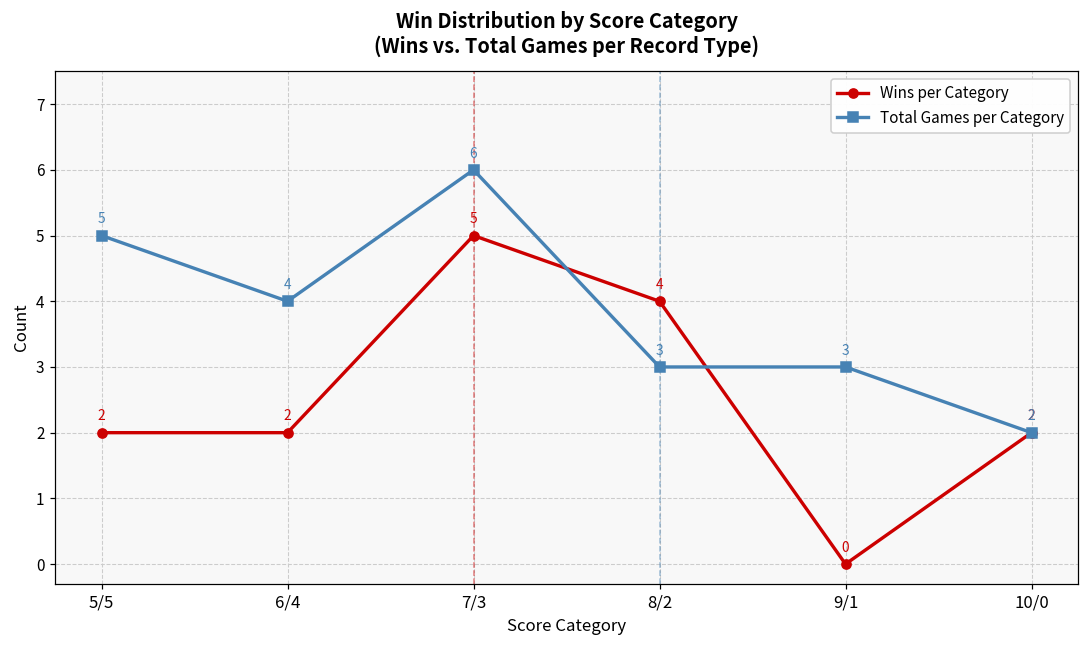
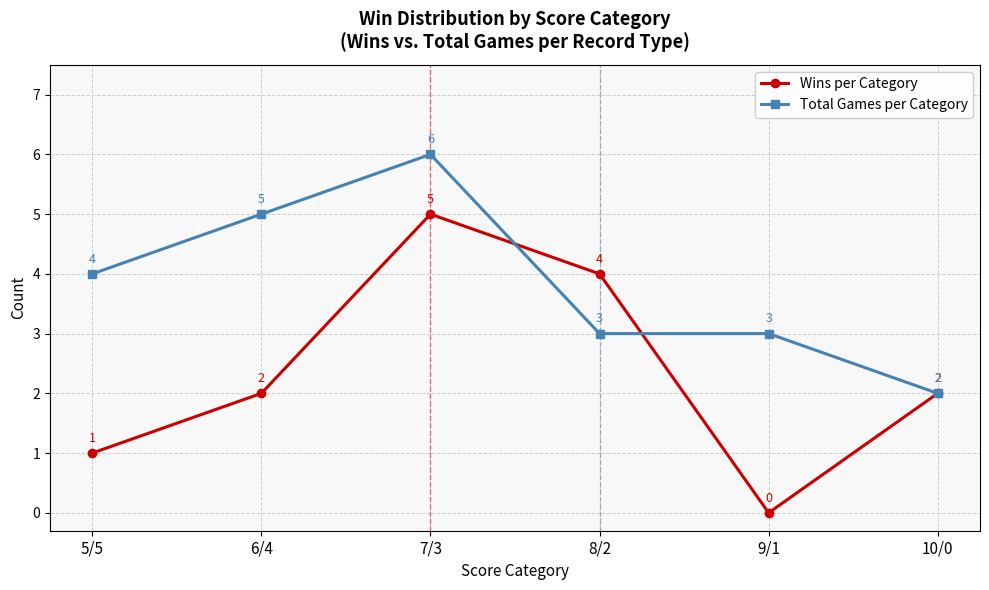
  {
    "Wins per Category": {
-     "5/5": 2,
+     "5/5": 1,
      "6/4": 2,
      "7/3": 5,
      "8/2": 4,
      "9/1": 0
    },
    "Total Games per Category": {
-     "5/5": 5,
-     "6/4": 4,
+     "5/5": 4,
+     "6/4": 5,
      "7/3": 6,
      "8/2": 3,
      "9/1": 3
    }
  }
